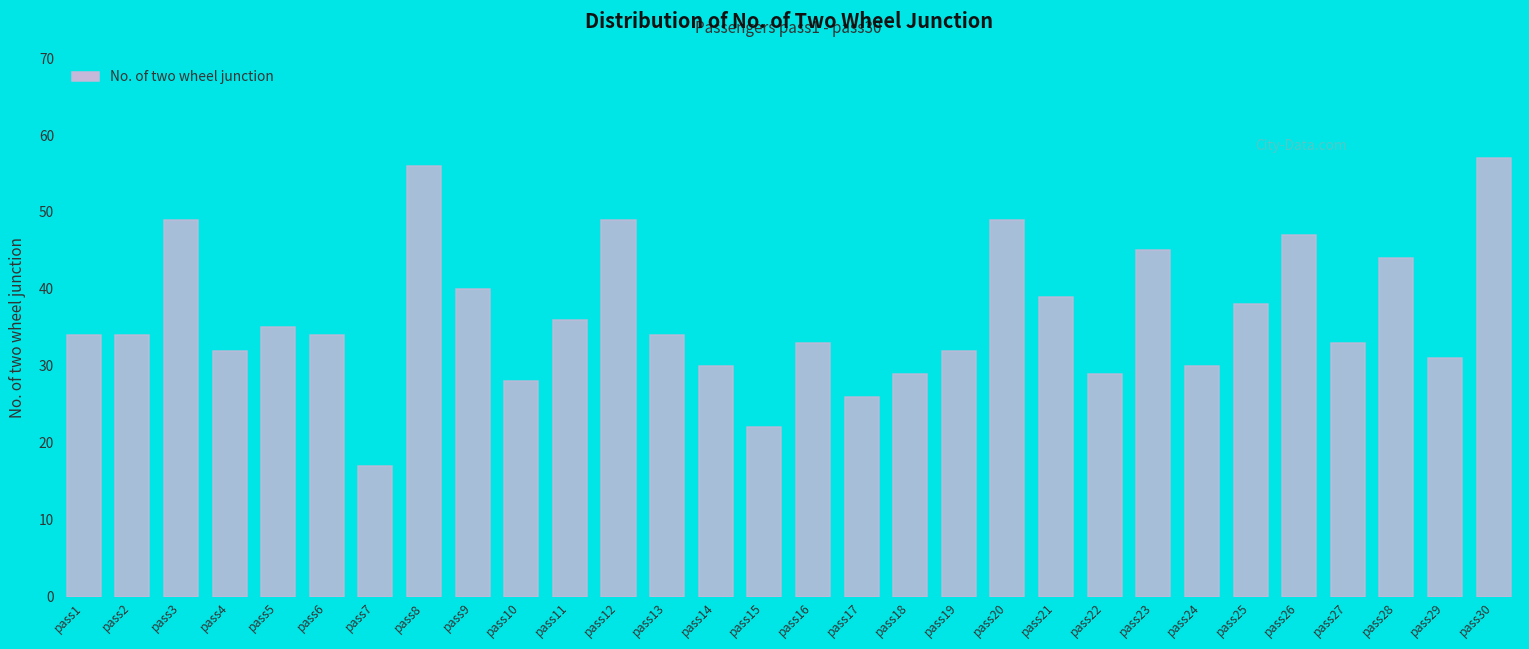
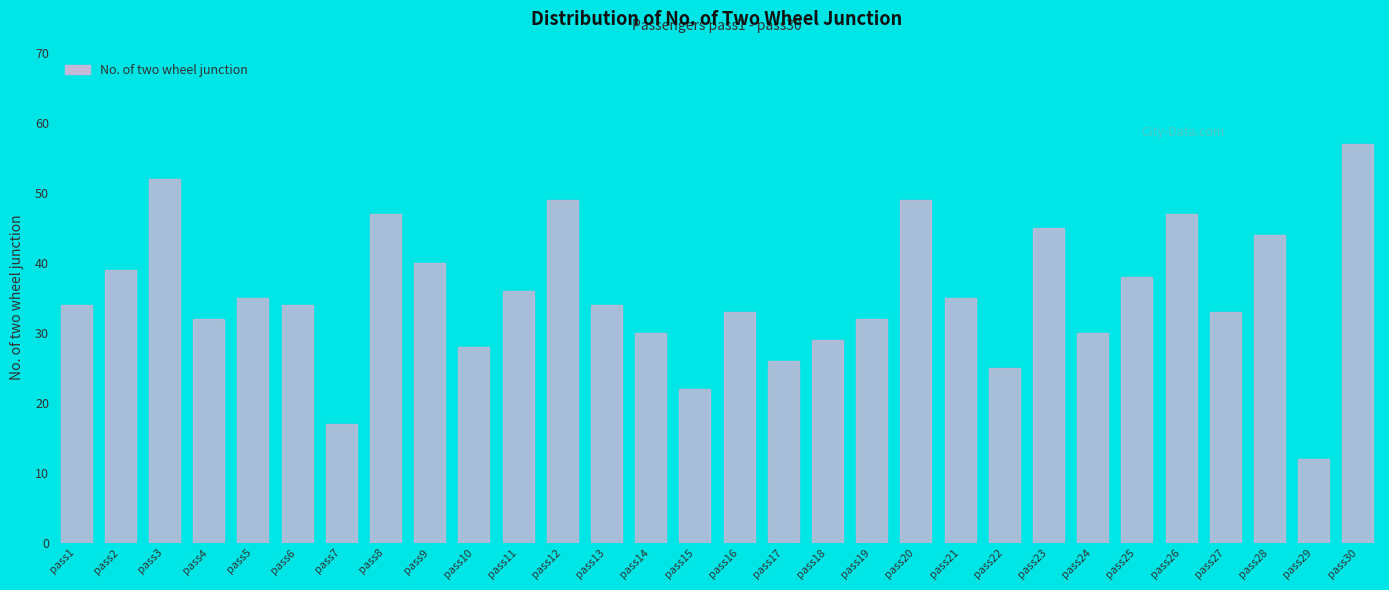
  {
    "pass1": 34,
-   "pass2": 34,
-   "pass3": 49,
+   "pass2": 39,
+   "pass3": 52,
    "pass4": 32,
    "pass5": 35,
    "pass6": 34,
    "pass7": 17,
-   "pass8": 56,
+   "pass8": 47,
    "pass9": 40,
    "pass10": 28,
    "pass11": 36,
    "pass12": 49,
    "pass13": 34,
    "pass14": 30,
    "pass15": 22,
    "pass16": 33,
    "pass17": 26,
    "pass18": 29,
    "pass19": 32,
    "pass20": 49,
-   "pass21": 39,
-   "pass22": 29,
+   "pass21": 35,
+   "pass22": 25,
    "pass23": 45,
    "pass24": 30,
    "pass25": 38,
    "pass26": 47,
    "pass27": 33,
    "pass28": 44,
-   "pass29": 31,
+   "pass29": 12,
    "pass30": 57
  }
